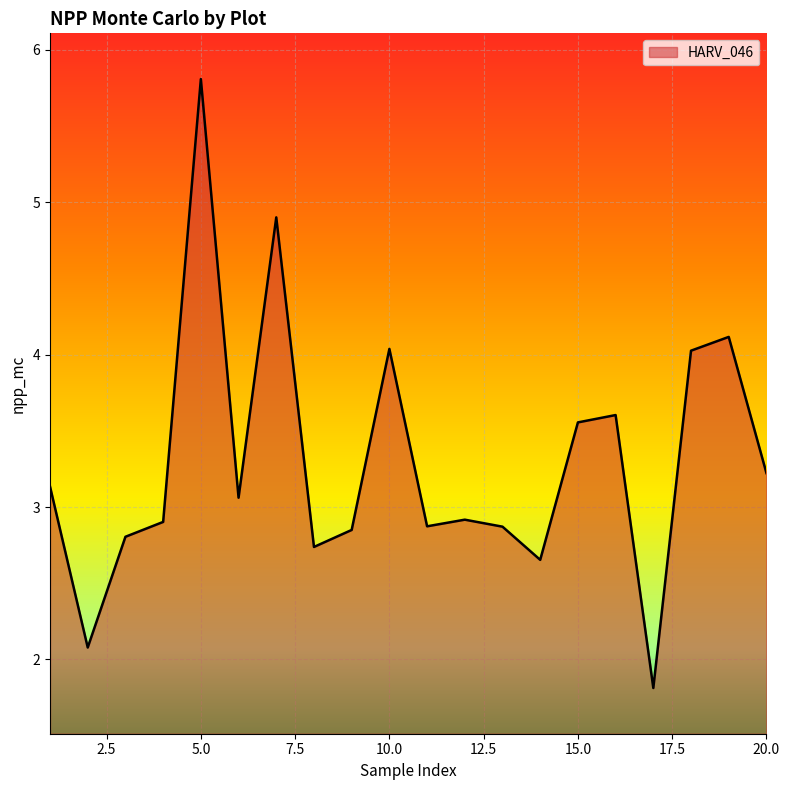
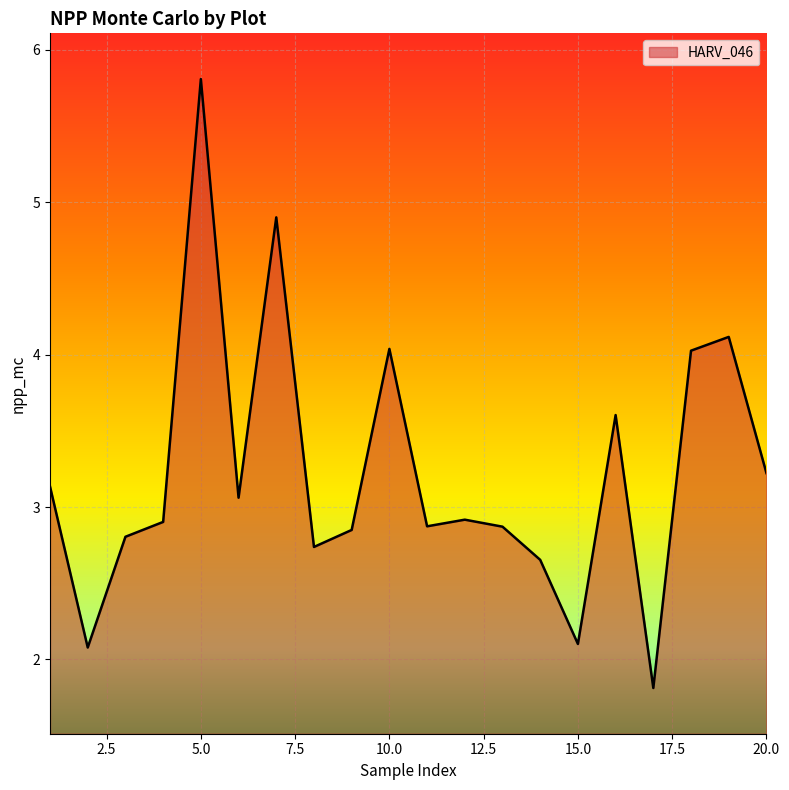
  {
    "5.0": 5.81,
    "10.0": 4.04,
-   "15.0": 3.56,
+   "15.0": 2.10,
    "20.0": 3.22
  }
